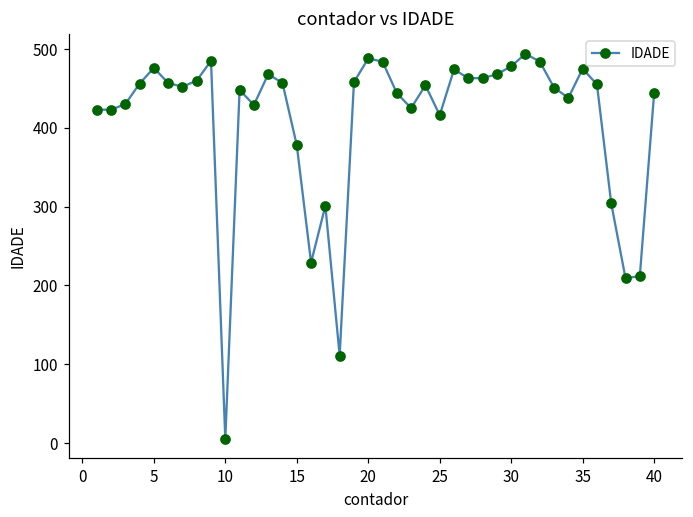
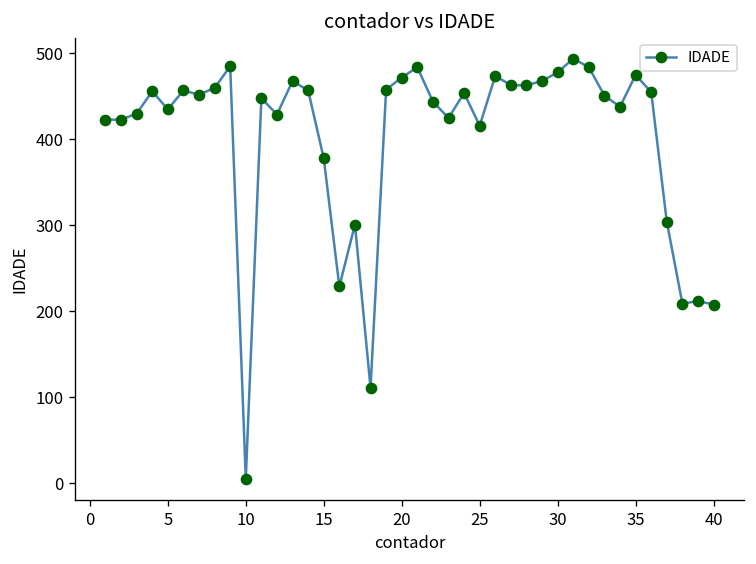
  {
-   "5": 480,
+   "5": 440,
    "10": 10,
    "15": 380,
-   "20": 490,
+   "20": 470,
    "25": 420,
    "30": 480,
    "35": 480,
-   "40": 440
+   "40": 210
  }
